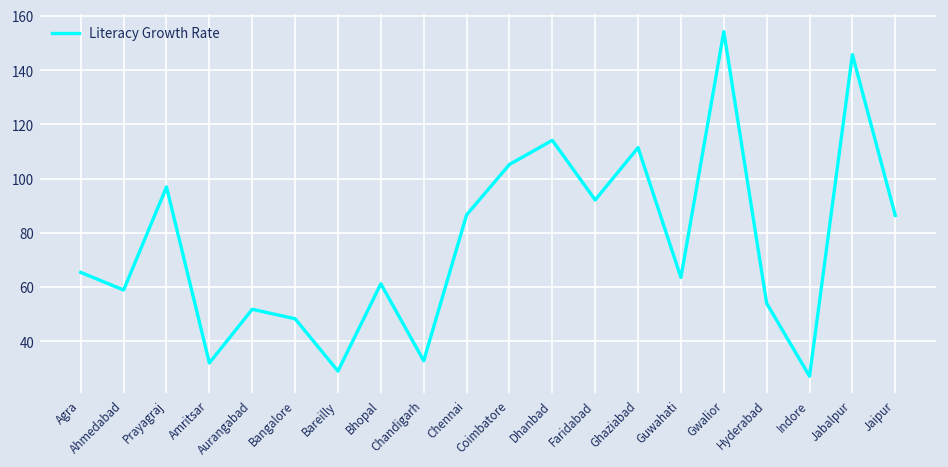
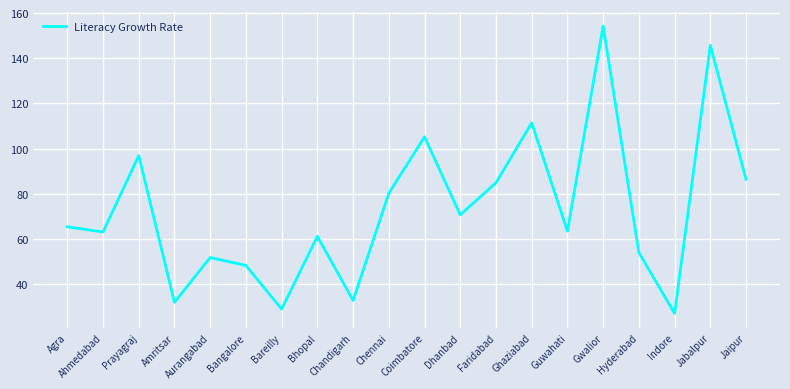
  {
    "Agra": 65,
-   "Ahmedabad": 59,
+   "Ahmedabad": 63,
    "Prayagraj": 97,
    "Amritsar": 32,
    "Aurangabad": 52,
    "Bangalore": 48,
    "Bareilly": 29,
    "Bhopal": 61,
    "Chandigarh": 33,
-   "Chennai": 87,
+   "Chennai": 80,
    "Coimbatore": 105,
-   "Dhanbad": 114,
-   "Faridabad": 92,
+   "Dhanbad": 71,
+   "Faridabad": 85,
    "Ghaziabad": 111,
    "Guwahati": 64,
    "Gwalior": 154,
    "Hyderabad": 54,
    "Indore": 27,
    "Jabalpur": 146,
    "Jaipur": 86
  }
